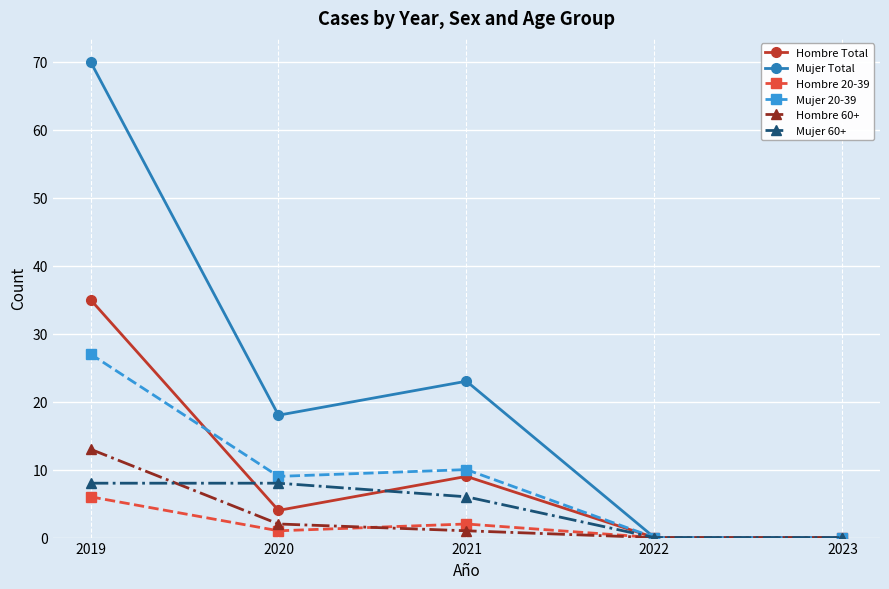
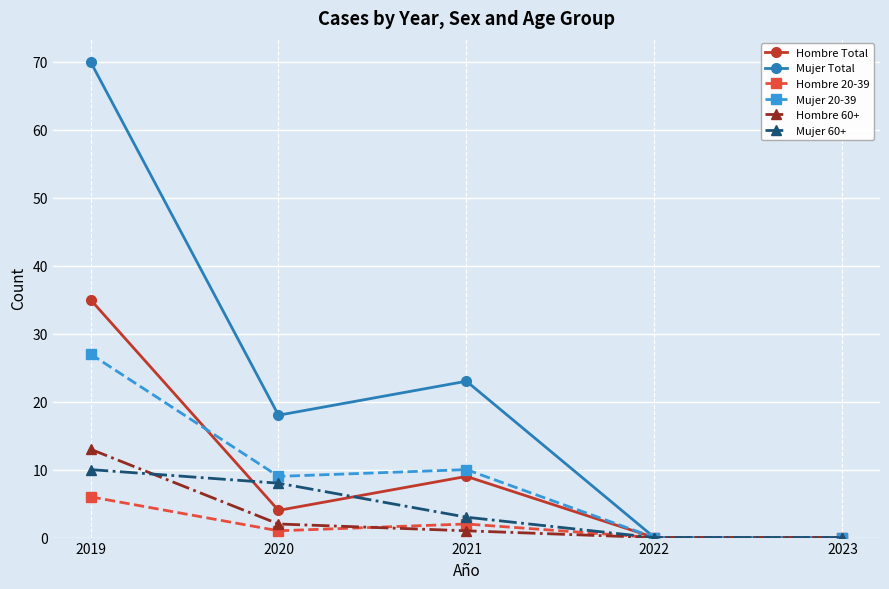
  {
    "Mujer 60+": {
-     "2019": 8,
+     "2019": 10,
      "2020": 8,
-     "2021": 6
+     "2021": 3
    }
  }
